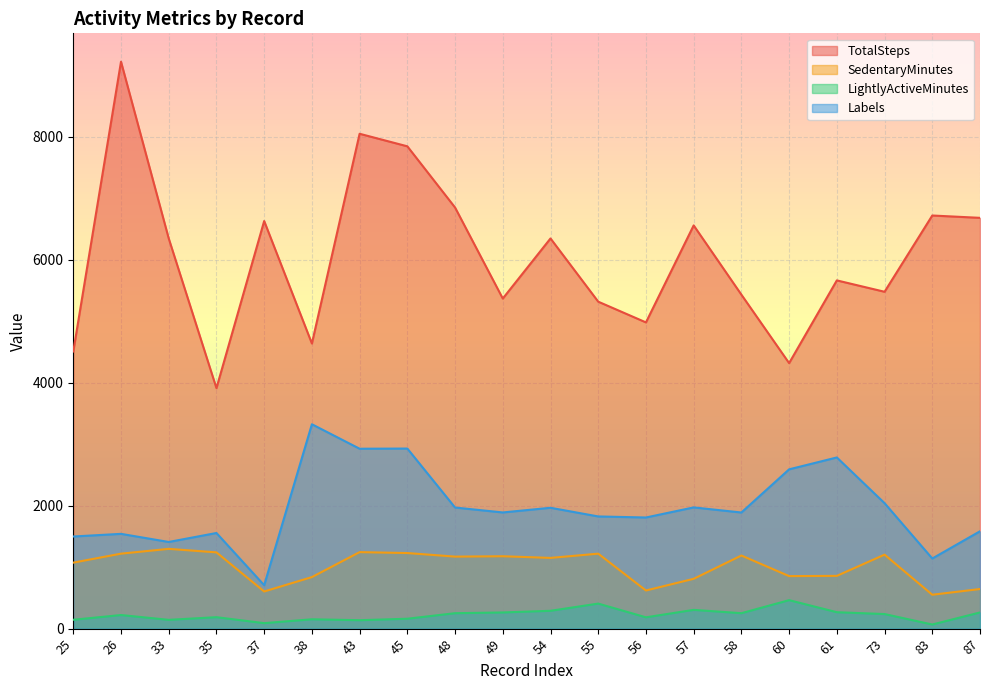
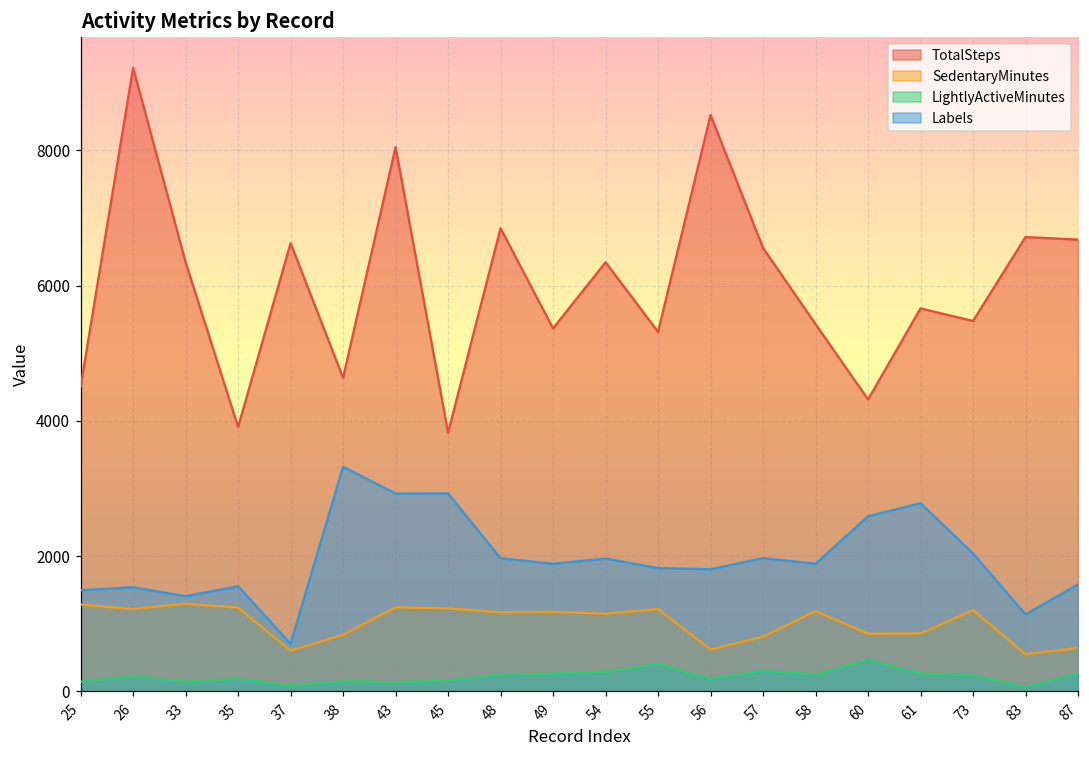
  {
    "TotalSteps": {
      "25": 4500,
      "26": 9200,
      "33": 6300,
      "35": 3900,
      "37": 6600,
      "38": 4600,
      "43": 8000,
-     "45": 7800,
+     "45": 3800,
      "48": 6800,
      "49": 5400,
      "54": 6300,
      "55": 5300,
-     "56": 5000,
+     "56": 8500,
      "57": 6600,
      "58": 5400,
      "60": 4300,
      "61": 5700,
      "73": 5500,
      "83": 6700,
      "87": 6700
    },
    "SedentaryMinutes": {
-     "25": 1100,
+     "25": 1300,
      "26": 1200,
      "33": 1300,
      "35": 1200,
      "37": 600,
      "38": 800,
      "43": 1200,
      "45": 1200,
      "48": 1200,
      "49": 1200,
      "54": 1200,
      "55": 1200,
      "56": 600,
      "57": 800,
      "58": 1200,
      "60": 900,
      "61": 900,
      "73": 1200,
      "83": 600,
      "87": 600
    },
    "LightlyActiveMinutes": {
      "25": 100,
      "26": 200,
      "33": 100,
      "35": 200,
      "37": 100,
      "38": 200,
      "43": 100,
      "45": 200,
      "48": 300,
      "49": 300,
      "54": 300,
      "55": 400,
      "56": 200,
      "57": 300,
      "58": 300,
      "60": 500,
      "61": 300,
      "73": 200,
      "83": 100,
      "87": 300
    },
    "Labels": {
      "25": 1500,
      "26": 1500,
      "33": 1400,
      "35": 1600,
      "37": 700,
      "38": 3300,
      "43": 2900,
      "45": 2900,
      "48": 2000,
      "49": 1900,
      "54": 2000,
      "55": 1800,
      "56": 1800,
      "57": 2000,
      "58": 1900,
      "60": 2600,
      "61": 2800,
      "73": 2000,
      "83": 1100,
      "87": 1600
    }
  }
